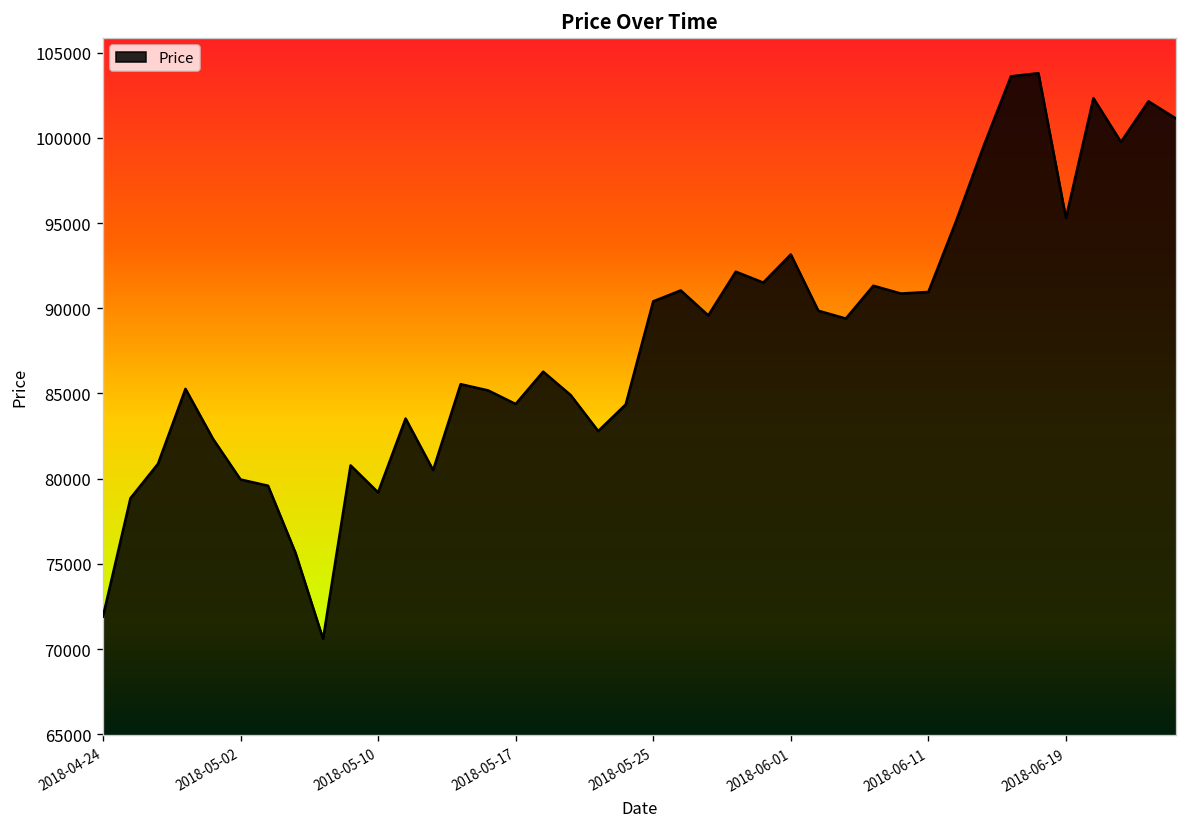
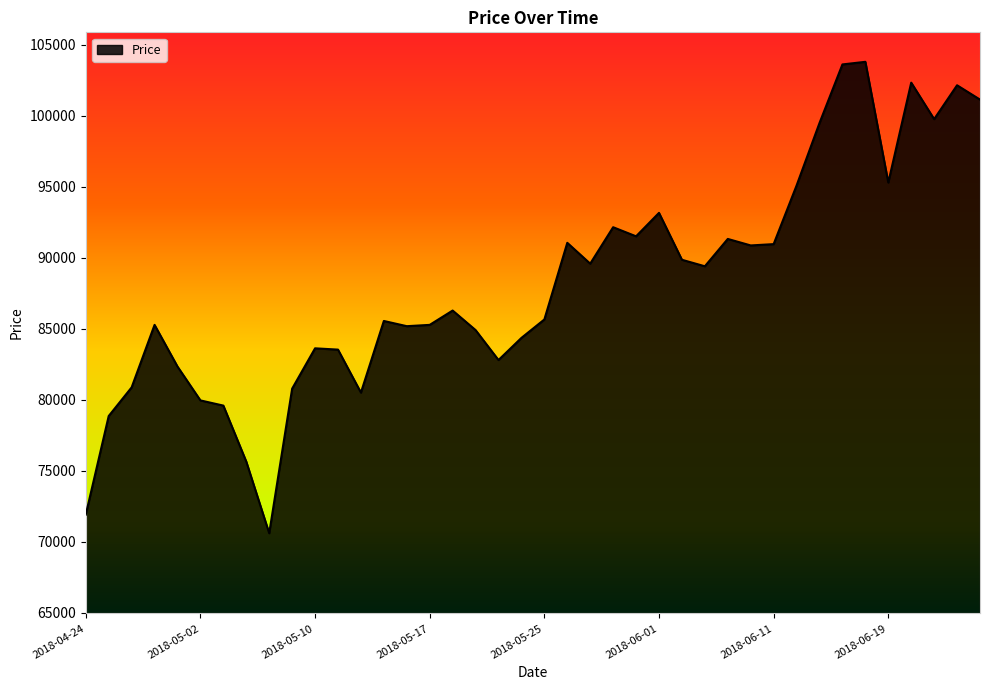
  {
    "2018-04-24": 71900,
    "2018-05-02": 80000,
-   "2018-05-10": 79200,
-   "2018-05-17": 84400,
-   "2018-05-25": 90400,
+   "2018-05-10": 83600,
+   "2018-05-17": 85300,
+   "2018-05-25": 85700,
    "2018-06-01": 93200,
    "2018-06-11": 91000,
    "2018-06-19": 95300
  }
